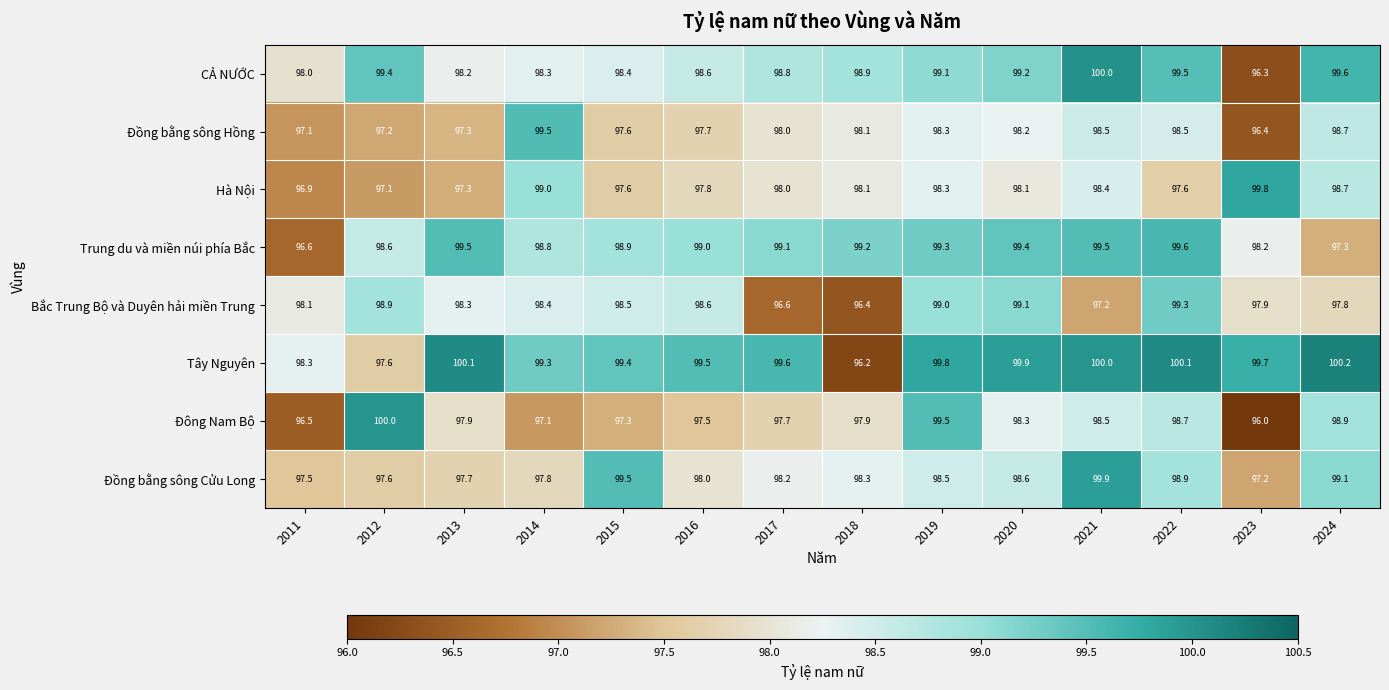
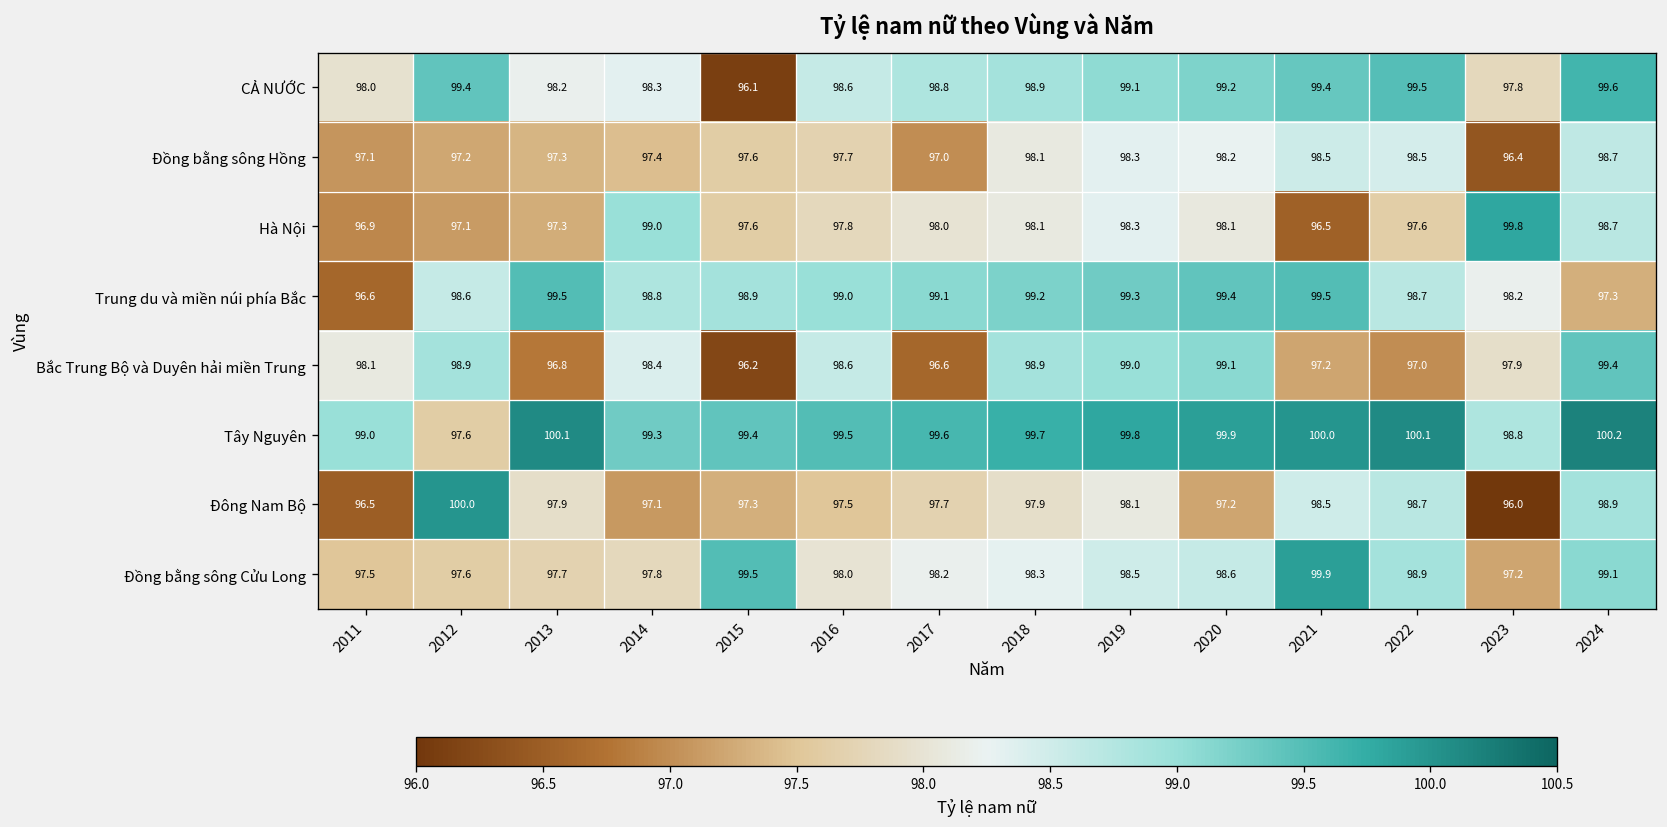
  {
    "CẢ NƯỚC": {
      "2011": 98.0,
      "2012": 99.4,
      "2013": 98.2,
      "2014": 98.3,
-     "2015": 98.4,
+     "2015": 96.1,
      "2016": 98.6,
      "2017": 98.8,
      "2018": 98.9,
      "2019": 99.1,
      "2020": 99.2,
-     "2021": 100.0,
+     "2021": 99.4,
      "2022": 99.5,
-     "2023": 96.3,
+     "2023": 97.8,
      "2024": 99.6
    },
    "Đồng bằng sông Hồng": {
      "2011": 97.1,
      "2012": 97.2,
      "2013": 97.3,
-     "2014": 99.5,
+     "2014": 97.4,
      "2015": 97.6,
      "2016": 97.7,
-     "2017": 98.0,
+     "2017": 97.0,
      "2018": 98.1,
      "2019": 98.3,
      "2020": 98.2,
      "2021": 98.5,
      "2022": 98.5,
      "2023": 96.4,
      "2024": 98.7
    },
    "Hà Nội": {
      "2011": 96.9,
      "2012": 97.1,
      "2013": 97.3,
      "2014": 99.0,
      "2015": 97.6,
      "2016": 97.8,
      "2017": 98.0,
      "2018": 98.1,
      "2019": 98.3,
      "2020": 98.1,
-     "2021": 98.4,
+     "2021": 96.5,
      "2022": 97.6,
      "2023": 99.8,
      "2024": 98.7
    },
    "Trung du và miền núi phía Bắc": {
      "2011": 96.6,
      "2012": 98.6,
      "2013": 99.5,
      "2014": 98.8,
      "2015": 98.9,
      "2016": 99.0,
      "2017": 99.1,
      "2018": 99.2,
      "2019": 99.3,
      "2020": 99.4,
      "2021": 99.5,
-     "2022": 99.6,
+     "2022": 98.7,
      "2023": 98.2,
      "2024": 97.3
    },
    "Bắc Trung Bộ và Duyên hải miền Trung": {
      "2011": 98.1,
      "2012": 98.9,
-     "2013": 98.3,
+     "2013": 96.8,
      "2014": 98.4,
-     "2015": 98.5,
+     "2015": 96.2,
      "2016": 98.6,
      "2017": 96.6,
-     "2018": 96.4,
+     "2018": 98.9,
      "2019": 99.0,
      "2020": 99.1,
      "2021": 97.2,
-     "2022": 99.3,
+     "2022": 97.0,
      "2023": 97.9,
-     "2024": 97.8
+     "2024": 99.4
    },
    "Tây Nguyên": {
-     "2011": 98.3,
+     "2011": 99.0,
      "2012": 97.6,
      "2013": 100.1,
      "2014": 99.3,
      "2015": 99.4,
      "2016": 99.5,
      "2017": 99.6,
-     "2018": 96.2,
+     "2018": 99.7,
      "2019": 99.8,
      "2020": 99.9,
      "2021": 100.0,
      "2022": 100.1,
-     "2023": 99.7,
+     "2023": 98.8,
      "2024": 100.2
    },
    "Đông Nam Bộ": {
      "2011": 96.5,
      "2012": 100.0,
      "2013": 97.9,
      "2014": 97.1,
      "2015": 97.3,
      "2016": 97.5,
      "2017": 97.7,
      "2018": 97.9,
-     "2019": 99.5,
-     "2020": 98.3,
+     "2019": 98.1,
+     "2020": 97.2,
      "2021": 98.5,
      "2022": 98.7,
      "2023": 96.0,
      "2024": 98.9
    },
    "Đồng bằng sông Cửu Long": {
      "2011": 97.5,
      "2012": 97.6,
      "2013": 97.7,
      "2014": 97.8,
      "2015": 99.5,
      "2016": 98.0,
      "2017": 98.2,
      "2018": 98.3,
      "2019": 98.5,
      "2020": 98.6,
      "2021": 99.9,
      "2022": 98.9,
      "2023": 97.2,
      "2024": 99.1
    }
  }
